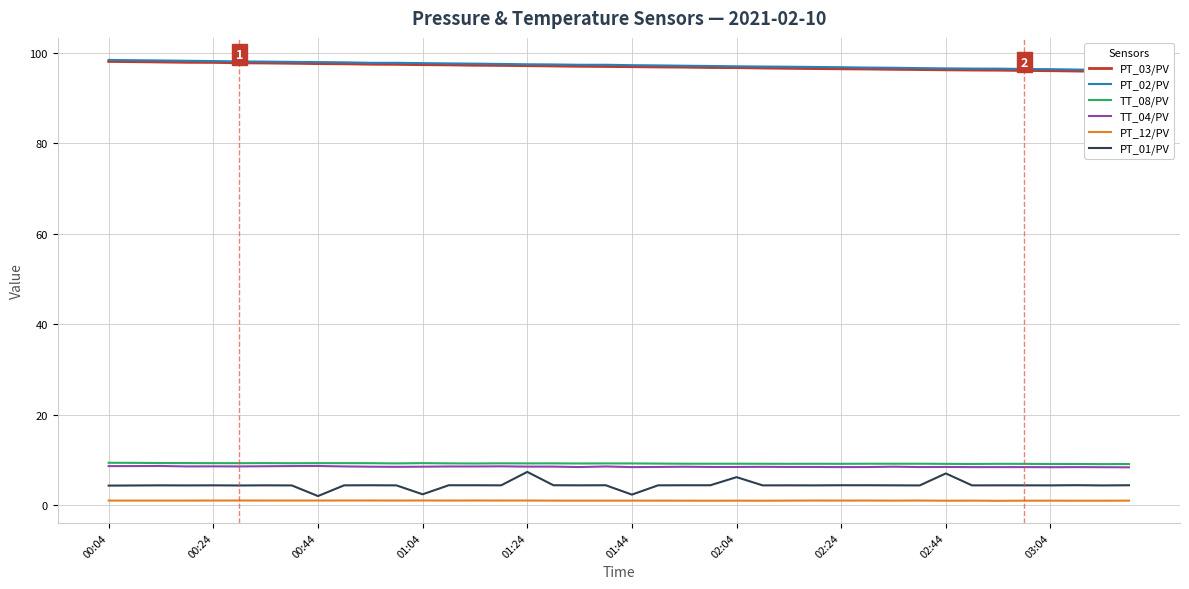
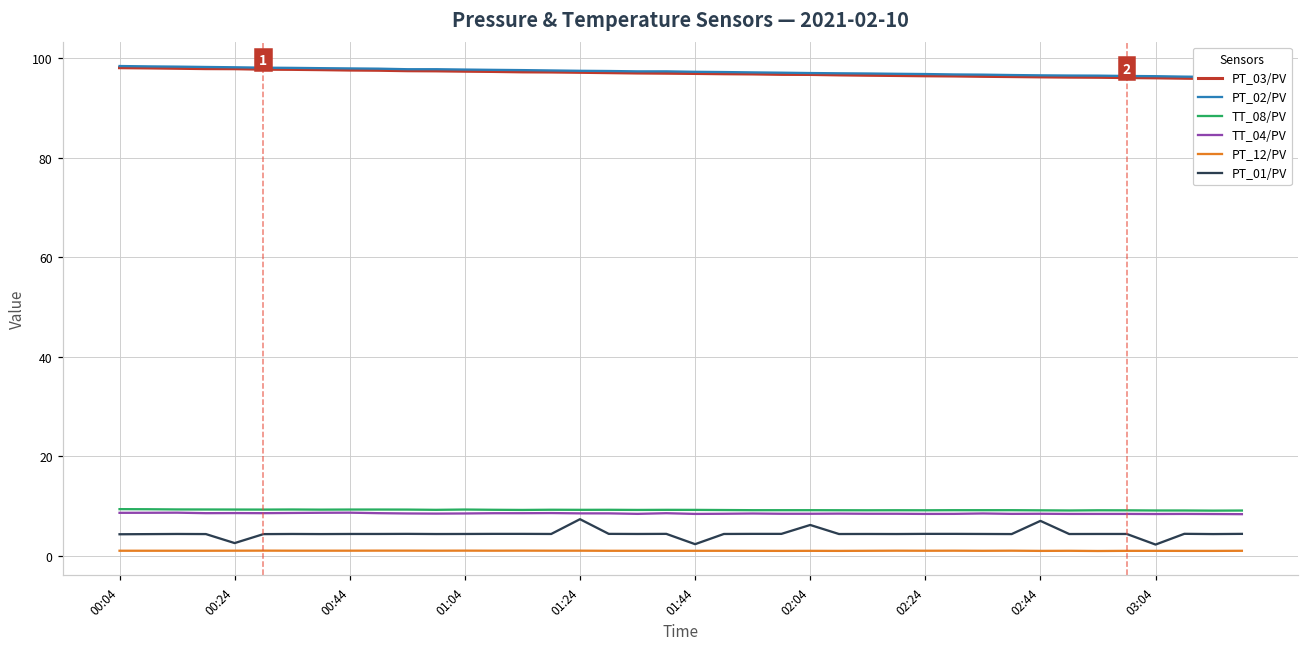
  {
    "TT_08/PV": {
      "00:04": 9,
      "00:24": 9,
      "00:44": 9,
      "01:04": 9,
      "01:24": 9,
      "01:44": 9,
      "02:04": 9,
      "02:24": 9,
      "02:44": 9,
      "03:04": 9
    },
    "TT_04/PV": {
      "00:04": 9,
      "00:24": 9,
      "00:44": 9,
      "01:04": 8,
      "01:24": 9,
      "01:44": 8,
      "02:04": 8,
      "02:24": 8,
      "02:44": 8,
      "03:04": 8
    },
    "PT_12/PV": {
      "00:04": 1,
      "00:24": 1,
      "00:44": 1,
      "01:04": 1,
      "01:24": 1,
      "01:44": 1,
      "02:04": 1,
      "02:24": 1,
      "02:44": 1,
      "03:04": 1
    },
    "PT_01/PV": {
      "00:04": 4,
-     "00:24": 4,
-     "00:44": 2,
-     "01:04": 2,
+     "00:24": 3,
+     "00:44": 4,
+     "01:04": 4,
      "01:24": 7,
      "01:44": 2,
      "02:04": 6,
      "02:24": 4,
      "02:44": 7,
-     "03:04": 4
+     "03:04": 2
    }
  }
